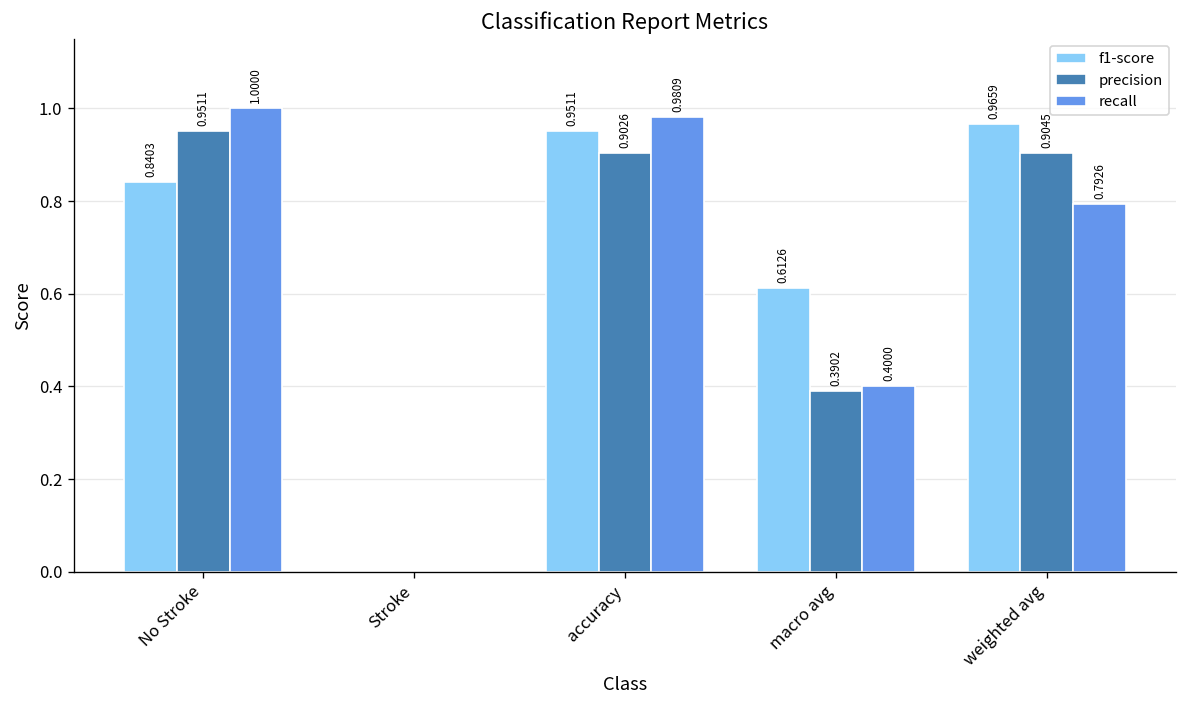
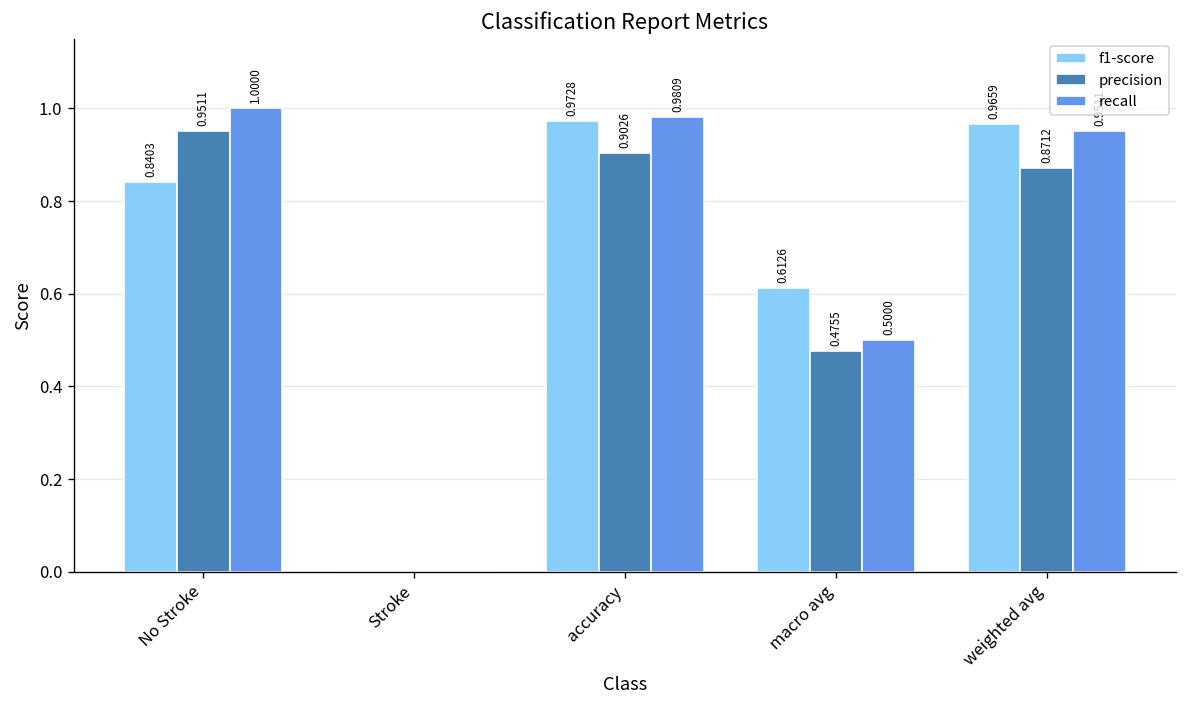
  {
    "f1-score": {
      "No Stroke": 0.8403,
-     "accuracy": 0.9511,
+     "accuracy": 0.9728,
      "macro avg": 0.6126,
      "weighted avg": 0.9659
    },
    "precision": {
      "No Stroke": 0.9511,
      "accuracy": 0.9026,
-     "macro avg": 0.3902,
-     "weighted avg": 0.9045
+     "macro avg": 0.4755,
+     "weighted avg": 0.8712
    },
    "recall": {
      "No Stroke": 1.0000,
      "accuracy": 0.9809,
-     "macro avg": 0.4000,
-     "weighted avg": 0.79
+     "macro avg": 0.5000,
+     "weighted avg": 0.95
    }
  }
